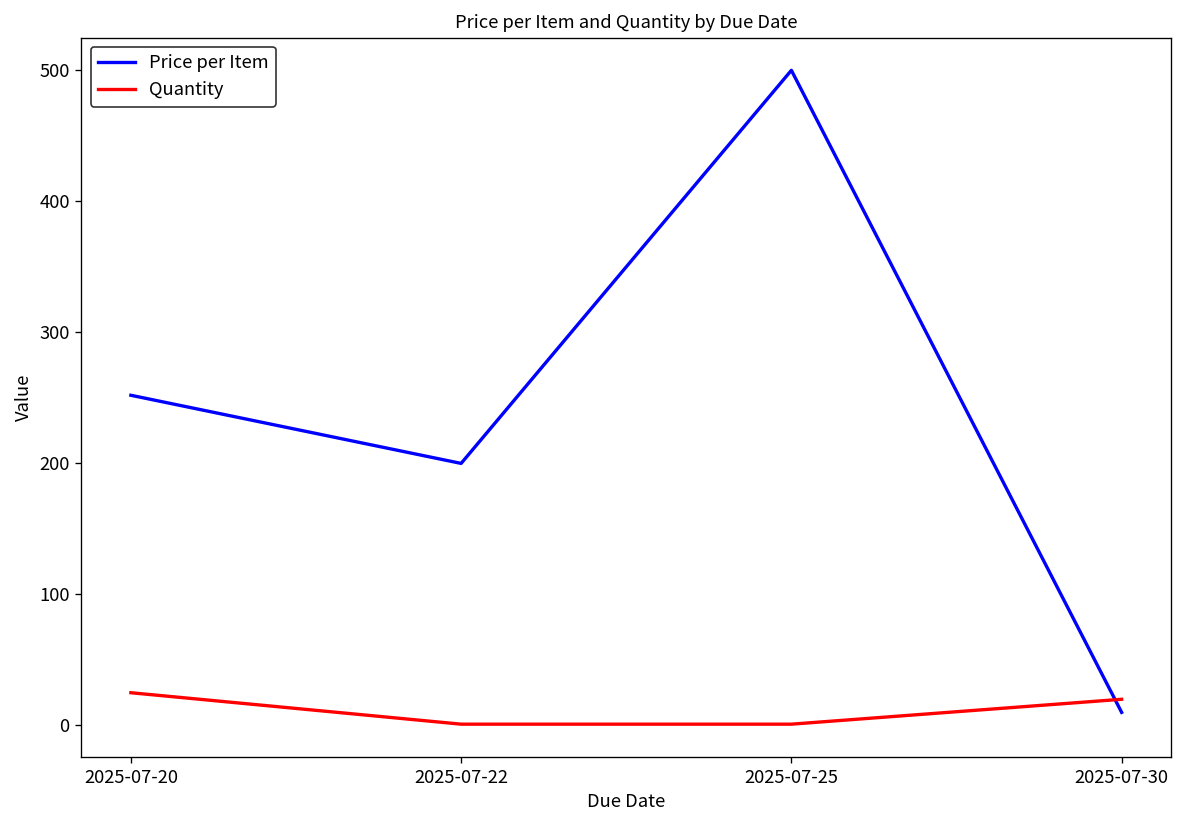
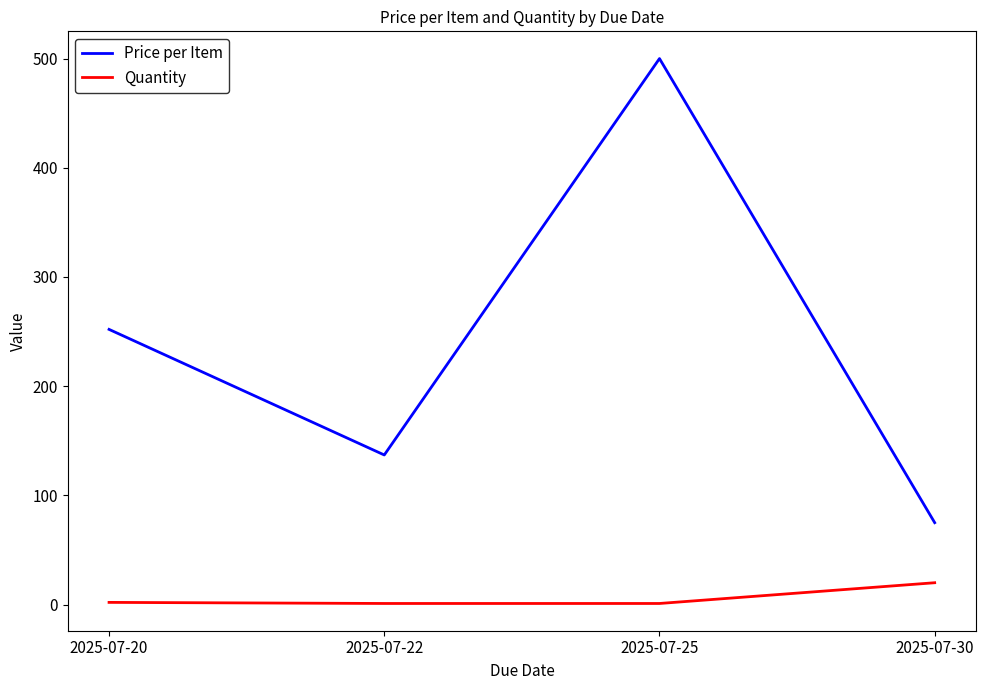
  {
    "Price per Item": {
      "2025-07-20": 252,
-     "2025-07-22": 200,
+     "2025-07-22": 137,
      "2025-07-25": 500,
-     "2025-07-30": 10
+     "2025-07-30": 75
    },
    "Quantity": {
-     "2025-07-20": 25,
+     "2025-07-20": 2,
      "2025-07-22": 1,
      "2025-07-25": 1,
      "2025-07-30": 20
    }
  }
